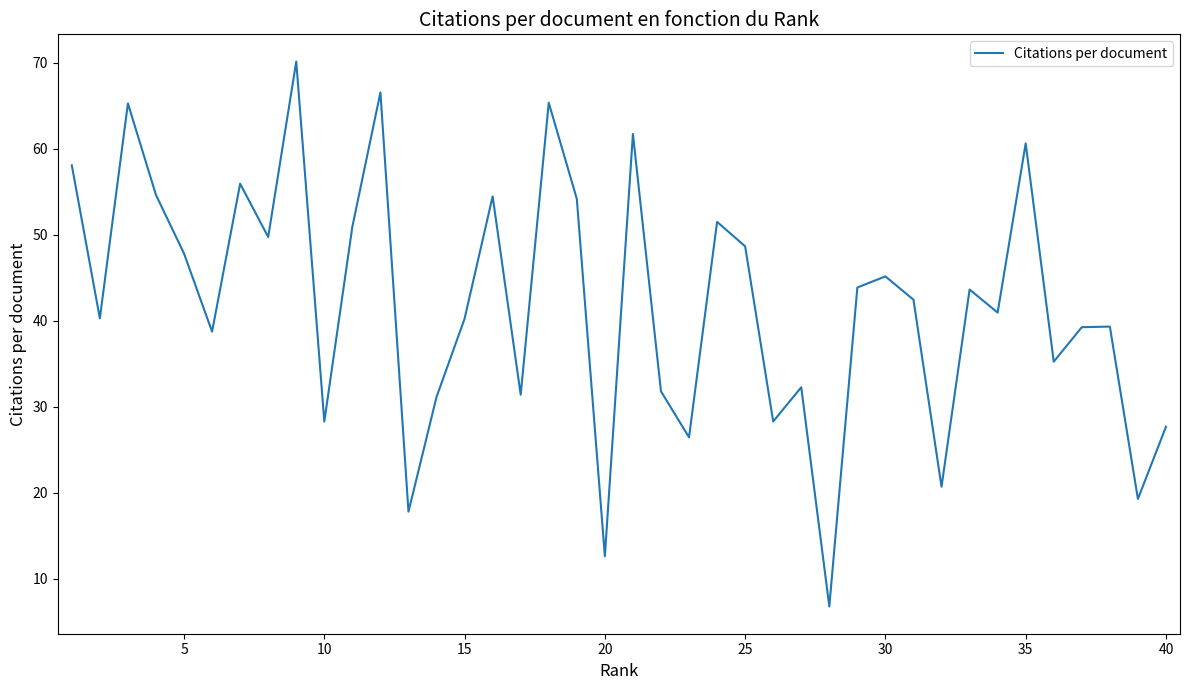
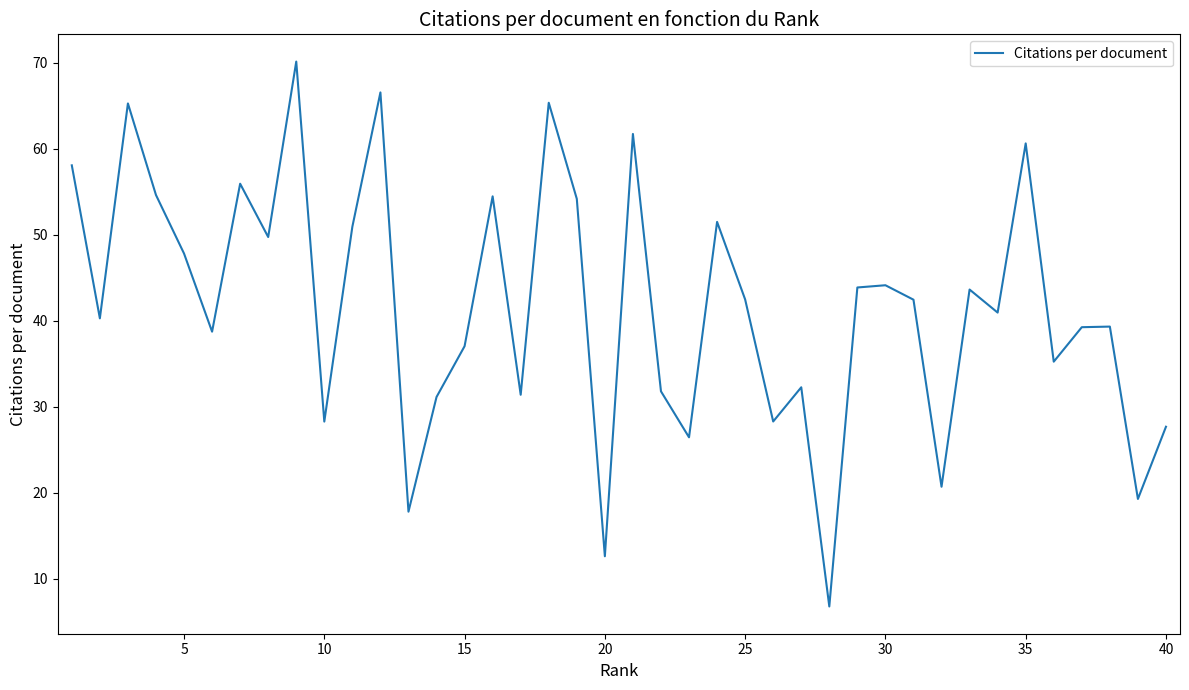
  {
    "5": 48,
    "10": 28,
-   "15": 40,
+   "15": 37,
    "20": 13,
-   "25": 49,
-   "30": 45,
+   "25": 42,
+   "30": 44,
    "35": 61,
    "40": 28
  }
